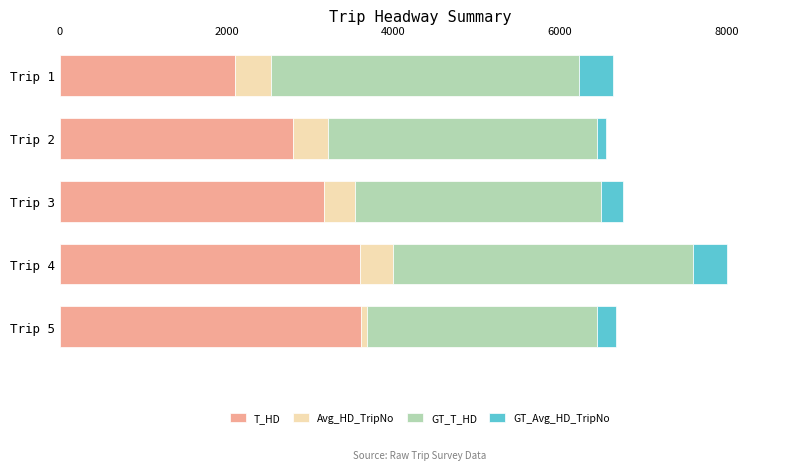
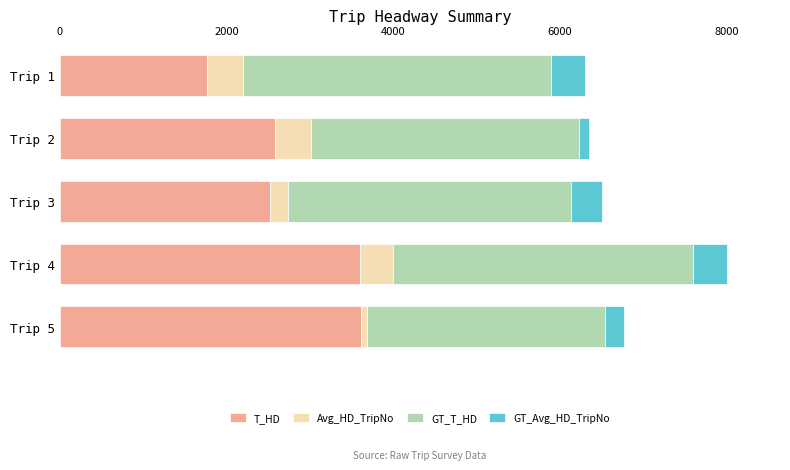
  {
    "T_HD": {
-     "Trip 1": 2100,
-     "Trip 2": 2800,
-     "Trip 3": 3200,
+     "Trip 1": 1800,
+     "Trip 2": 2600,
+     "Trip 3": 2500,
      "Trip 4": 3600,
      "Trip 5": 3600
    },
    "Avg_HD_TripNo": {
      "Trip 1": 400,
      "Trip 2": 400,
-     "Trip 3": 400,
+     "Trip 3": 200,
      "Trip 4": 400,
      "Trip 5": 100
    },
    "GT_T_HD": {
      "Trip 1": 3700,
      "Trip 2": 3200,
-     "Trip 3": 3000,
+     "Trip 3": 3400,
      "Trip 4": 3600,
-     "Trip 5": 2800
+     "Trip 5": 2900
    },
    "GT_Avg_HD_TripNo": {
      "Trip 1": 400,
      "Trip 2": 100,
-     "Trip 3": 300,
+     "Trip 3": 400,
      "Trip 4": 400,
      "Trip 5": 200
    }
  }
